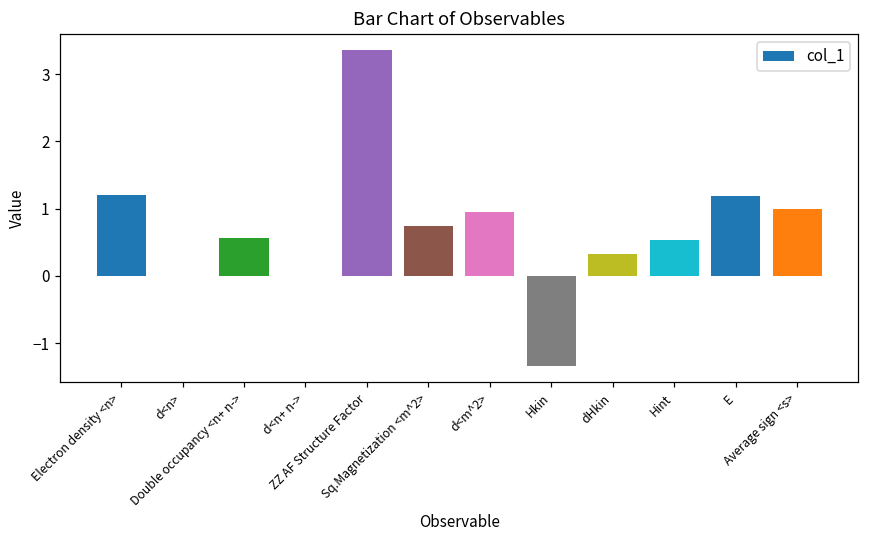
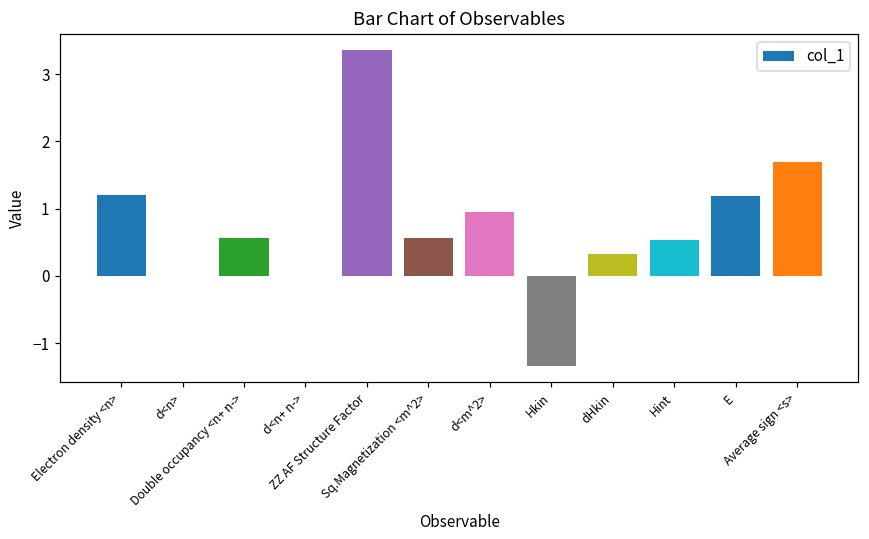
  {
    "Electron density <n>": 1.2,
    "d<n>": 0.0,
    "Double occupancy <n+ n->": 0.6,
    "ZZ AF Structure Factor": 3.4,
-   "Sq.Magnetization <m^2>": 0.7,
+   "Sq.Magnetization <m^2>": 0.6,
    "d<m^2>": 0.9,
    "Hkin": -1.3,
    "dHkin": 0.3,
    "Hint": 0.5,
    "E": 1.2,
-   "Average sign <s>": 1.0
+   "Average sign <s>": 1.7
  }
